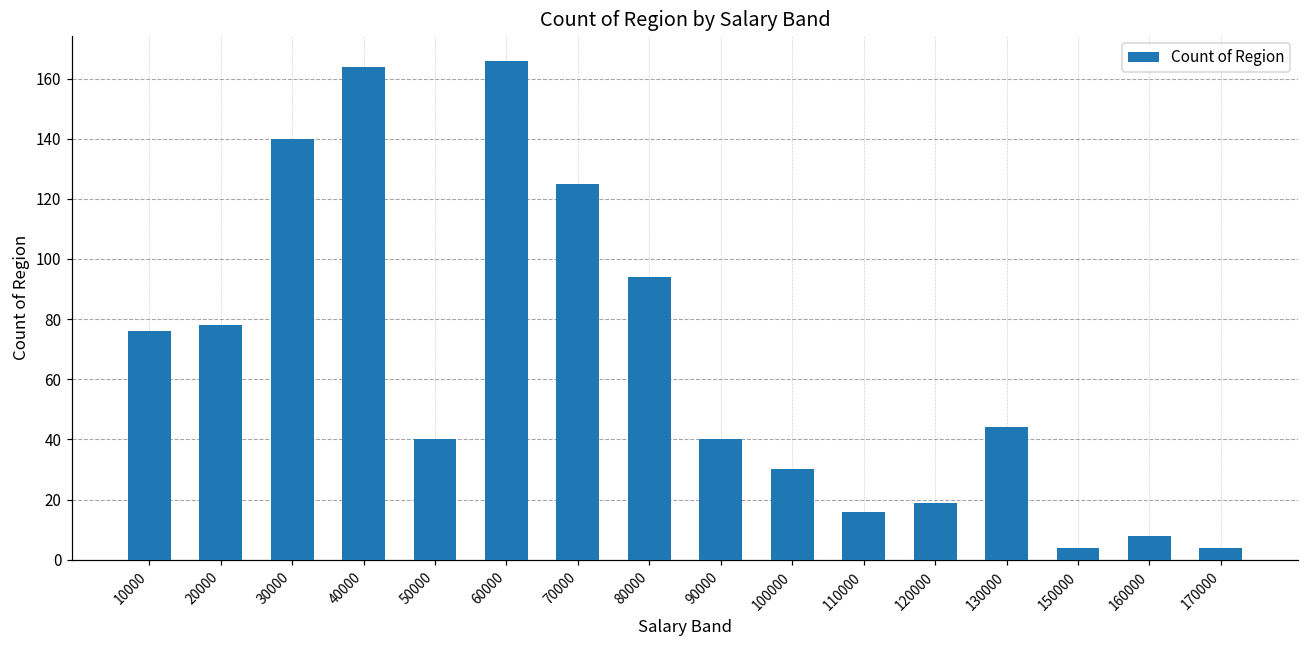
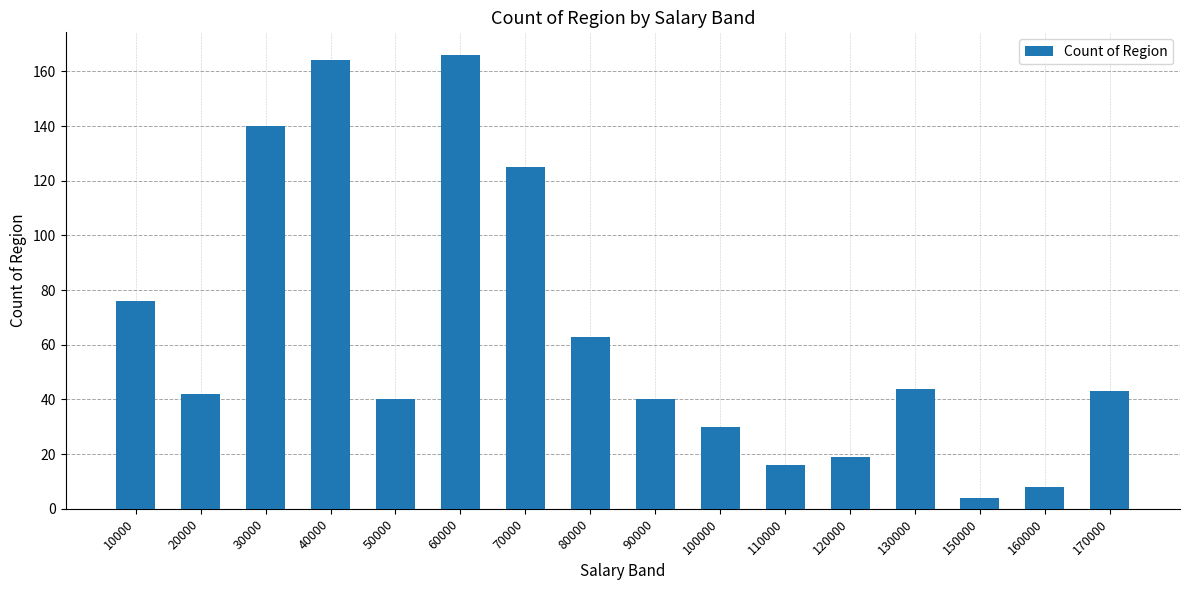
  {
    "10000": 76,
-   "20000": 78,
+   "20000": 42,
    "30000": 140,
    "40000": 164,
    "50000": 40,
    "60000": 166,
    "70000": 125,
-   "80000": 94,
+   "80000": 63,
    "90000": 40,
    "100000": 30,
    "110000": 16,
    "120000": 19,
    "130000": 44,
    "150000": 4,
    "160000": 8,
-   "170000": 4
+   "170000": 43
  }
